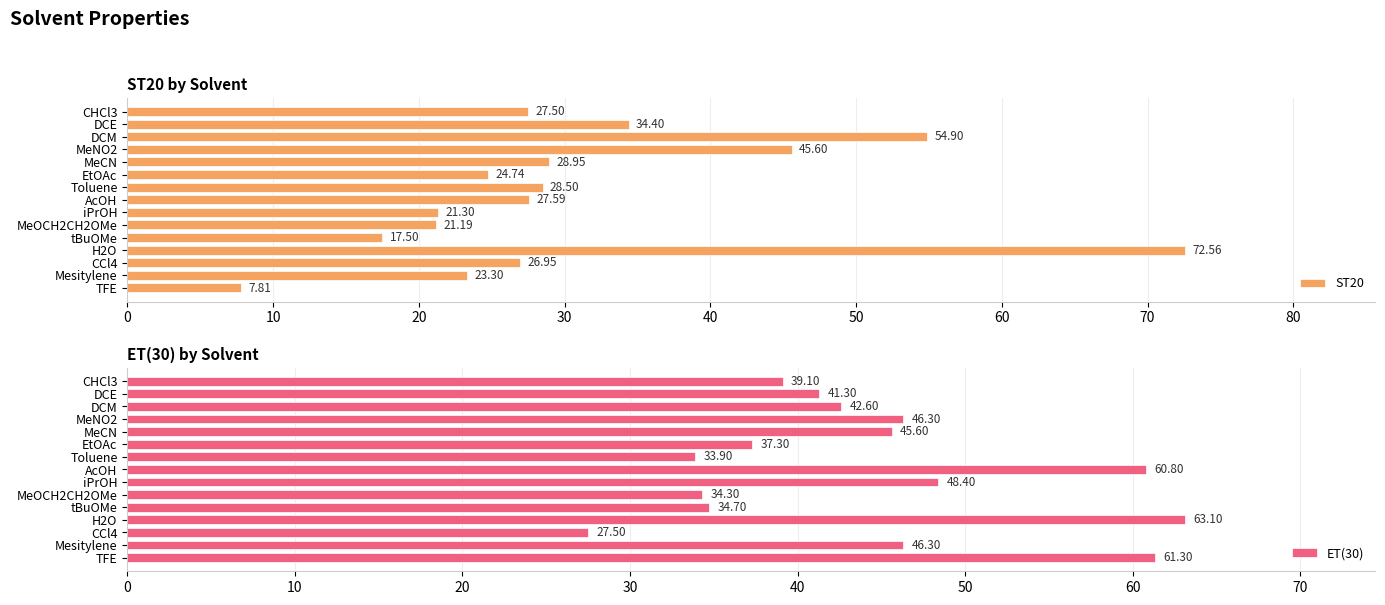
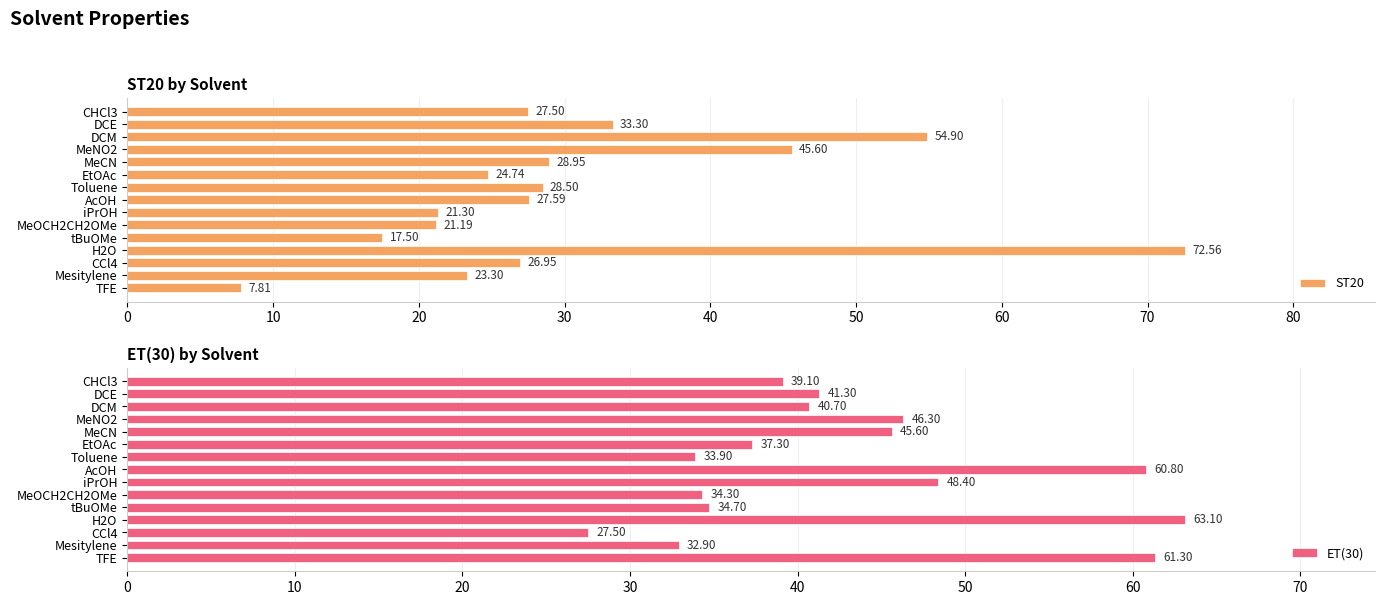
  {
    "ST20 by Solvent": {
      "CHCl3": 27.50,
-     "DCE": 34.40,
+     "DCE": 33.30,
      "DCM": 54.90,
      "MeNO2": 45.60,
      "MeCN": 28.95,
      "EtOAc": 24.74,
      "Toluene": 28.50,
      "AcOH": 27.59,
      "iPrOH": 21.30,
      "MeOCH2CH2OMe": 21.19,
      "tBuOMe": 17.50,
      "H2O": 72.56,
      "CCl4": 26.95,
      "Mesitylene": 23.30,
      "TFE": 7.81
    },
    "ET(30) by Solvent": {
      "CHCl3": 39.10,
      "DCE": 41.30,
-     "DCM": 42.60,
+     "DCM": 40.70,
      "MeNO2": 46.30,
      "MeCN": 45.60,
      "EtOAc": 37.30,
      "Toluene": 33.90,
      "AcOH": 60.80,
      "iPrOH": 48.40,
      "MeOCH2CH2OMe": 34.30,
      "tBuOMe": 34.70,
      "H2O": 63.10,
      "CCl4": 27.50,
-     "Mesitylene": 46.30,
+     "Mesitylene": 32.90,
      "TFE": 61.30
    }
  }
